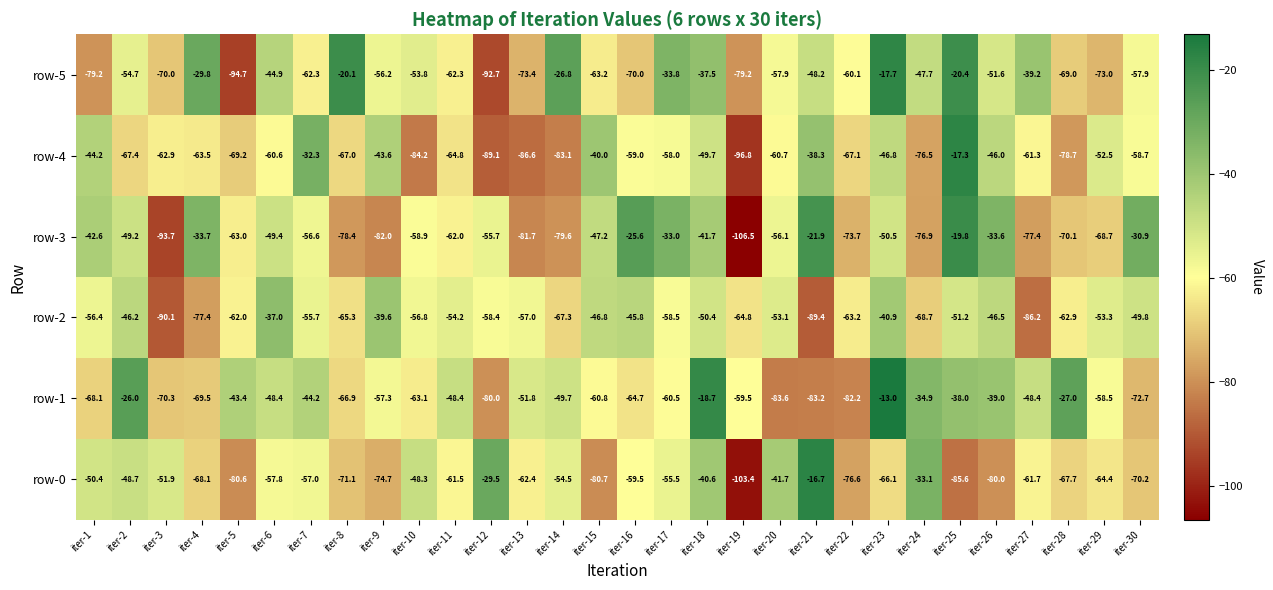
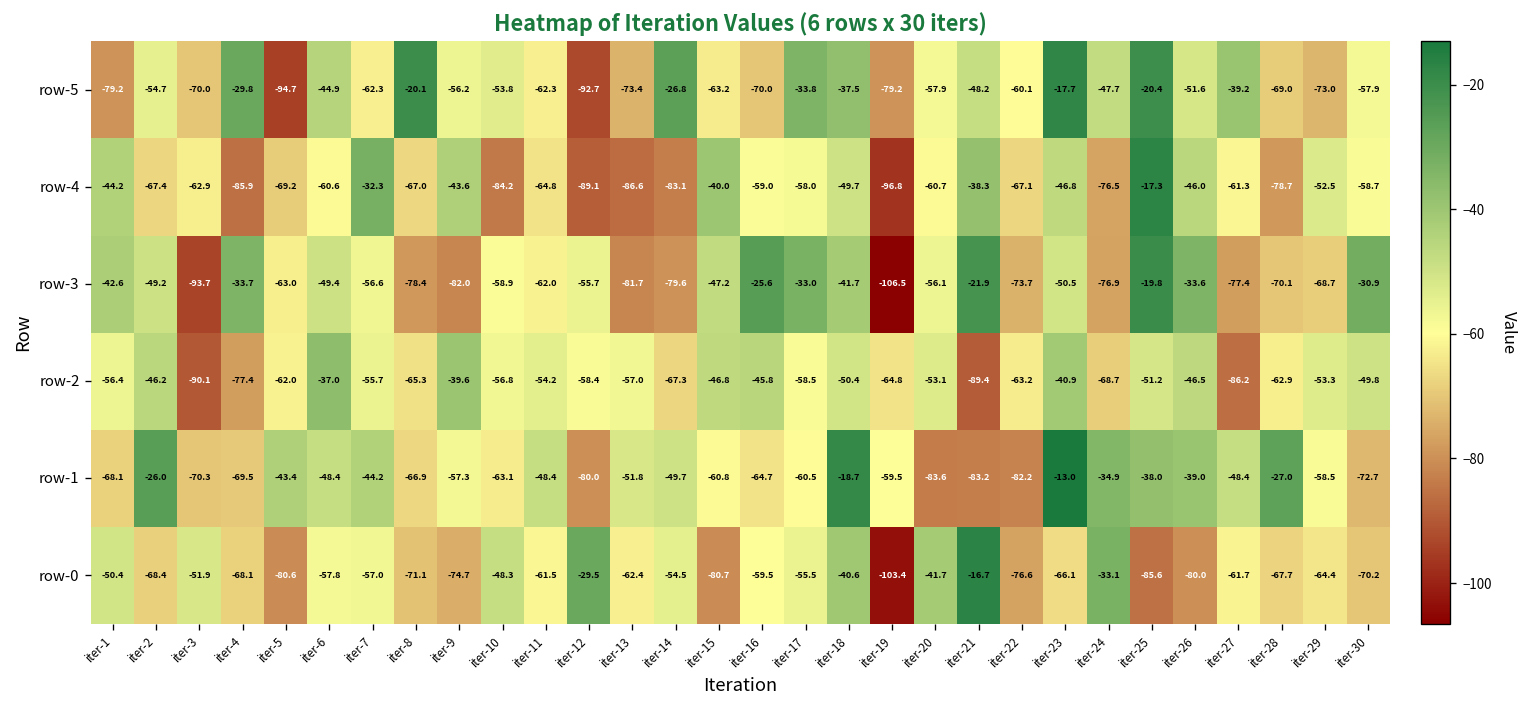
  {
    "row-5": {
      "iter-1": -79.2,
      "iter-2": -54.7,
      "iter-3": -70.0,
      "iter-4": -29.8,
      "iter-5": -94.7,
      "iter-6": -44.9,
      "iter-7": -62.3,
      "iter-8": -20.1,
      "iter-9": -56.2,
      "iter-10": -53.8,
      "iter-11": -62.3,
      "iter-12": -92.7,
      "iter-13": -73.4,
      "iter-14": -26.8,
      "iter-15": -63.2,
      "iter-16": -70.0,
      "iter-17": -33.8,
      "iter-18": -37.5,
      "iter-19": -79.2,
      "iter-20": -57.9,
      "iter-21": -48.2,
      "iter-22": -60.1,
      "iter-23": -17.7,
      "iter-24": -47.7,
      "iter-25": -20.4,
      "iter-26": -51.6,
      "iter-27": -39.2,
      "iter-28": -69.0,
      "iter-29": -73.0,
      "iter-30": -57.9
    },
    "row-4": {
      "iter-1": -44.2,
      "iter-2": -67.4,
      "iter-3": -62.9,
-     "iter-4": -63.5,
+     "iter-4": -85.9,
      "iter-5": -69.2,
      "iter-6": -60.6,
      "iter-7": -32.3,
      "iter-8": -67.0,
      "iter-9": -43.6,
      "iter-10": -84.2,
      "iter-11": -64.8,
      "iter-12": -89.1,
      "iter-13": -86.6,
      "iter-14": -83.1,
      "iter-15": -40.0,
      "iter-16": -59.0,
      "iter-17": -58.0,
      "iter-18": -49.7,
      "iter-19": -96.8,
      "iter-20": -60.7,
      "iter-21": -38.3,
      "iter-22": -67.1,
      "iter-23": -46.8,
      "iter-24": -76.5,
      "iter-25": -17.3,
      "iter-26": -46.0,
      "iter-27": -61.3,
      "iter-28": -78.7,
      "iter-29": -52.5,
      "iter-30": -58.7
    },
    "row-3": {
      "iter-1": -42.6,
      "iter-2": -49.2,
      "iter-3": -93.7,
      "iter-4": -33.7,
      "iter-5": -63.0,
      "iter-6": -49.4,
      "iter-7": -56.6,
      "iter-8": -78.4,
      "iter-9": -82.0,
      "iter-10": -58.9,
      "iter-11": -62.0,
      "iter-12": -55.7,
      "iter-13": -81.7,
      "iter-14": -79.6,
      "iter-15": -47.2,
      "iter-16": -25.6,
      "iter-17": -33.0,
      "iter-18": -41.7,
      "iter-19": -106.5,
      "iter-20": -56.1,
      "iter-21": -21.9,
      "iter-22": -73.7,
      "iter-23": -50.5,
      "iter-24": -76.9,
      "iter-25": -19.8,
      "iter-26": -33.6,
      "iter-27": -77.4,
      "iter-28": -70.1,
      "iter-29": -68.7,
      "iter-30": -30.9
    },
    "row-2": {
      "iter-1": -56.4,
      "iter-2": -46.2,
      "iter-3": -90.1,
      "iter-4": -77.4,
      "iter-5": -62.0,
      "iter-6": -37.0,
      "iter-7": -55.7,
      "iter-8": -65.3,
      "iter-9": -39.6,
      "iter-10": -56.8,
      "iter-11": -54.2,
      "iter-12": -58.4,
      "iter-13": -57.0,
      "iter-14": -67.3,
      "iter-15": -46.8,
      "iter-16": -45.8,
      "iter-17": -58.5,
      "iter-18": -50.4,
      "iter-19": -64.8,
      "iter-20": -53.1,
      "iter-21": -89.4,
      "iter-22": -63.2,
      "iter-23": -40.9,
      "iter-24": -68.7,
      "iter-25": -51.2,
      "iter-26": -46.5,
      "iter-27": -86.2,
      "iter-28": -62.9,
      "iter-29": -53.3,
      "iter-30": -49.8
    },
    "row-1": {
      "iter-1": -68.1,
      "iter-2": -26.0,
      "iter-3": -70.3,
      "iter-4": -69.5,
      "iter-5": -43.4,
      "iter-6": -48.4,
      "iter-7": -44.2,
      "iter-8": -66.9,
      "iter-9": -57.3,
      "iter-10": -63.1,
      "iter-11": -48.4,
      "iter-12": -80.0,
      "iter-13": -51.8,
      "iter-14": -49.7,
      "iter-15": -60.8,
      "iter-16": -64.7,
      "iter-17": -60.5,
      "iter-18": -18.7,
      "iter-19": -59.5,
      "iter-20": -83.6,
      "iter-21": -83.2,
      "iter-22": -82.2,
      "iter-23": -13.0,
      "iter-24": -34.9,
      "iter-25": -38.0,
      "iter-26": -39.0,
      "iter-27": -48.4,
      "iter-28": -27.0,
      "iter-29": -58.5,
      "iter-30": -72.7
    },
    "row-0": {
      "iter-1": -50.4,
-     "iter-2": -48.7,
+     "iter-2": -68.4,
      "iter-3": -51.9,
      "iter-4": -68.1,
      "iter-5": -80.6,
      "iter-6": -57.8,
      "iter-7": -57.0,
      "iter-8": -71.1,
      "iter-9": -74.7,
      "iter-10": -48.3,
      "iter-11": -61.5,
      "iter-12": -29.5,
      "iter-13": -62.4,
      "iter-14": -54.5,
      "iter-15": -80.7,
      "iter-16": -59.5,
      "iter-17": -55.5,
      "iter-18": -40.6,
      "iter-19": -103.4,
      "iter-20": -41.7,
      "iter-21": -16.7,
      "iter-22": -76.6,
      "iter-23": -66.1,
      "iter-24": -33.1,
      "iter-25": -85.6,
      "iter-26": -80.0,
      "iter-27": -61.7,
      "iter-28": -67.7,
      "iter-29": -64.4,
      "iter-30": -70.2
    }
  }
